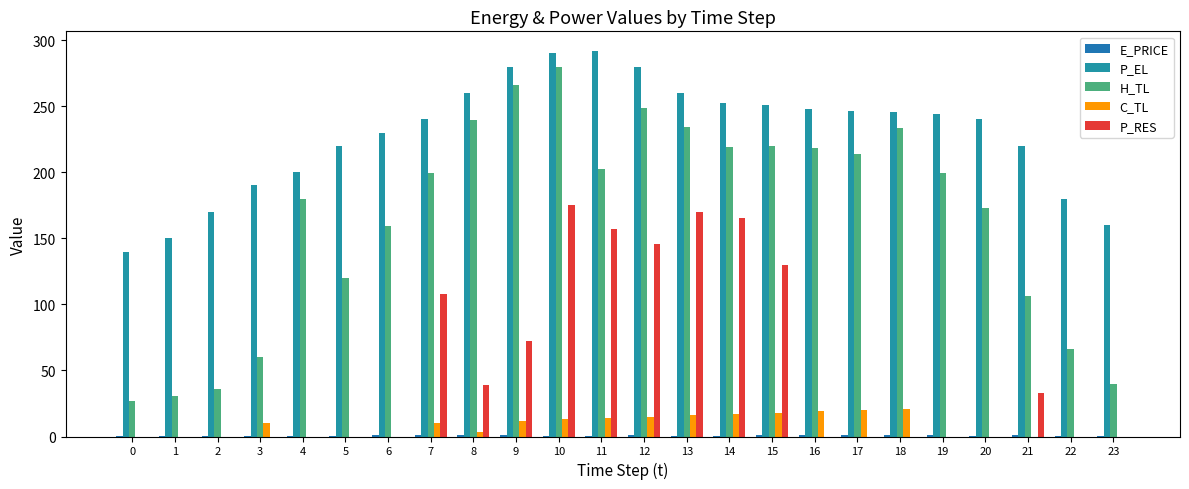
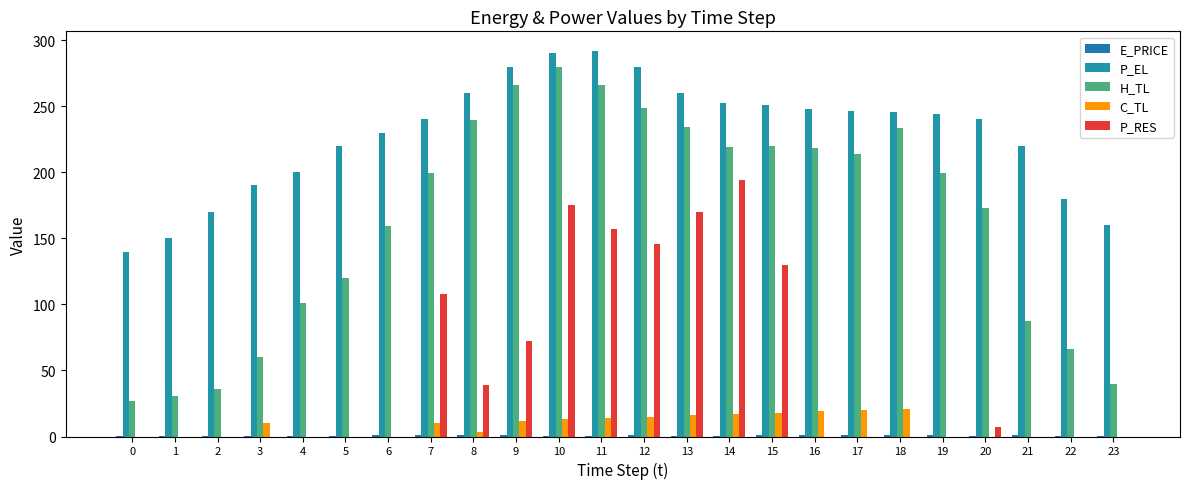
  {
    "H_TL": {
      "0": 27,
      "1": 31,
      "2": 36,
      "3": 60,
-     "4": 179,
+     "4": 101,
      "5": 120,
      "6": 160,
      "7": 200,
      "8": 239,
      "9": 266,
      "10": 279,
-     "11": 202,
+     "11": 266,
      "12": 249,
      "13": 234,
      "14": 219,
      "15": 220,
      "16": 218,
      "17": 214,
      "18": 233,
      "19": 200,
      "20": 173,
-     "21": 106,
+     "21": 87,
      "22": 67,
      "23": 40
    },
    "C_TL": {
      "0": 0,
      "1": 0,
      "2": 0,
      "3": 10,
      "4": 0,
      "5": 0,
      "6": 0,
      "7": 10,
      "8": 3,
      "9": 12,
      "10": 13,
      "11": 14,
      "12": 15,
      "13": 16,
      "14": 17,
      "15": 18,
      "16": 19,
      "17": 20,
      "18": 21,
      "19": 0,
      "20": 0,
      "21": 0,
      "22": 0,
      "23": 0
    },
    "P_RES": {
      "0": 0,
      "1": 0,
      "2": 0,
      "3": 0,
      "4": 0,
      "5": 0,
      "6": 0,
      "7": 108,
      "8": 39,
      "9": 72,
      "10": 175,
      "11": 157,
      "12": 146,
      "13": 170,
-     "14": 166,
+     "14": 194,
      "15": 130,
      "16": 0,
      "17": 0,
      "18": 0,
      "19": 0,
-     "20": 0,
-     "21": 33,
+     "20": 7,
+     "21": 0,
      "22": 0,
      "23": 0
    }
  }
